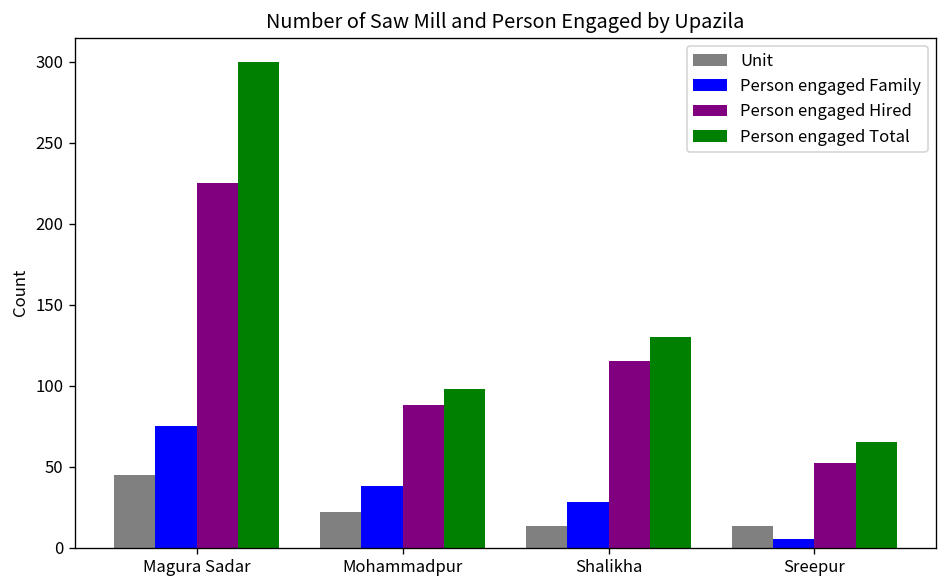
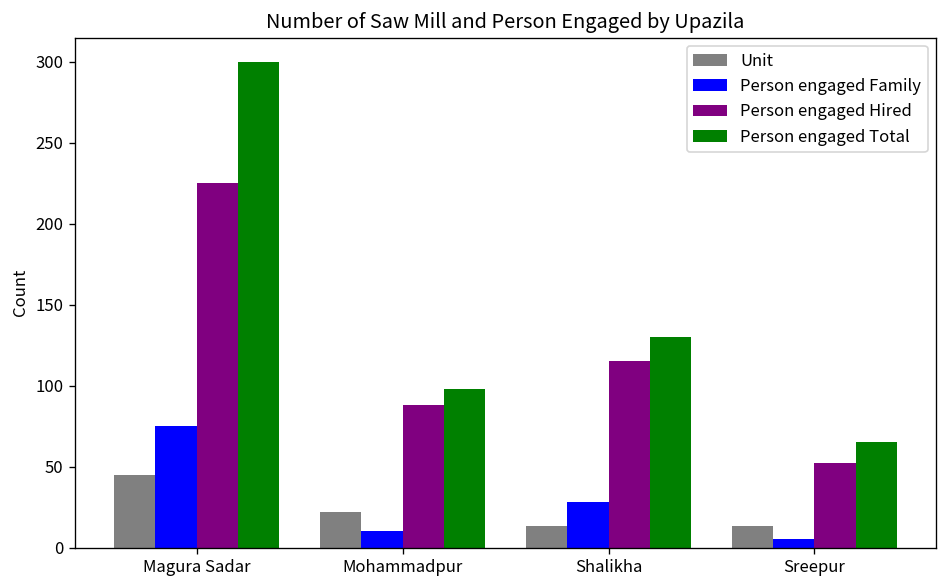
  {
    "Unit": {
      "Magura Sadar": 45,
      "Mohammadpur": 22,
      "Shalikha": 13,
      "Sreepur": 13
    },
    "Person engaged Family": {
      "Magura Sadar": 75,
-     "Mohammadpur": 38,
+     "Mohammadpur": 10,
      "Shalikha": 28,
      "Sreepur": 5
    },
    "Person engaged Hired": {
      "Magura Sadar": 225,
      "Mohammadpur": 88,
      "Shalikha": 115,
      "Sreepur": 52
    },
    "Person engaged Total": {
      "Magura Sadar": 300,
      "Mohammadpur": 98,
      "Shalikha": 130,
      "Sreepur": 65
    }
  }
